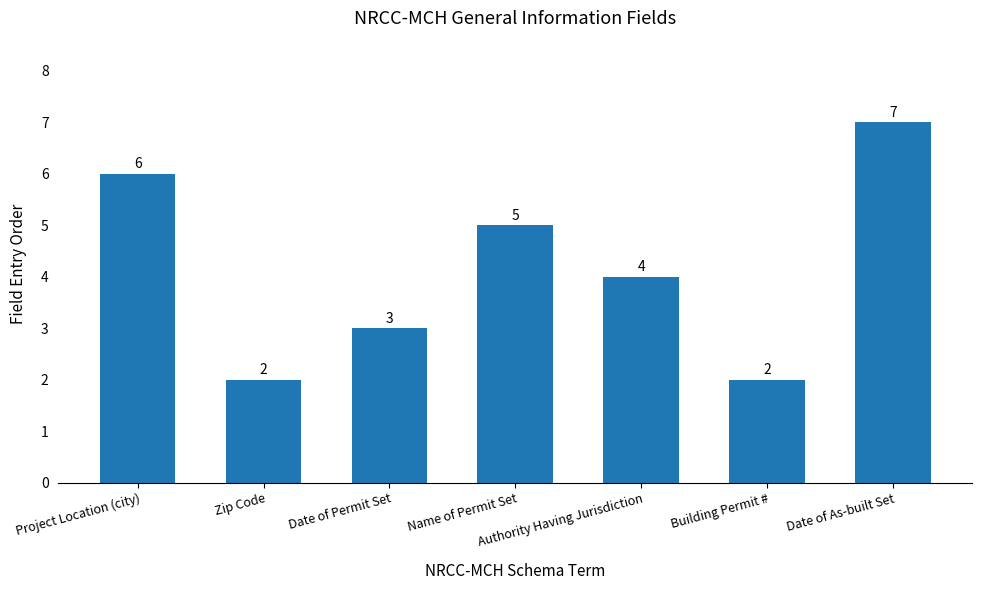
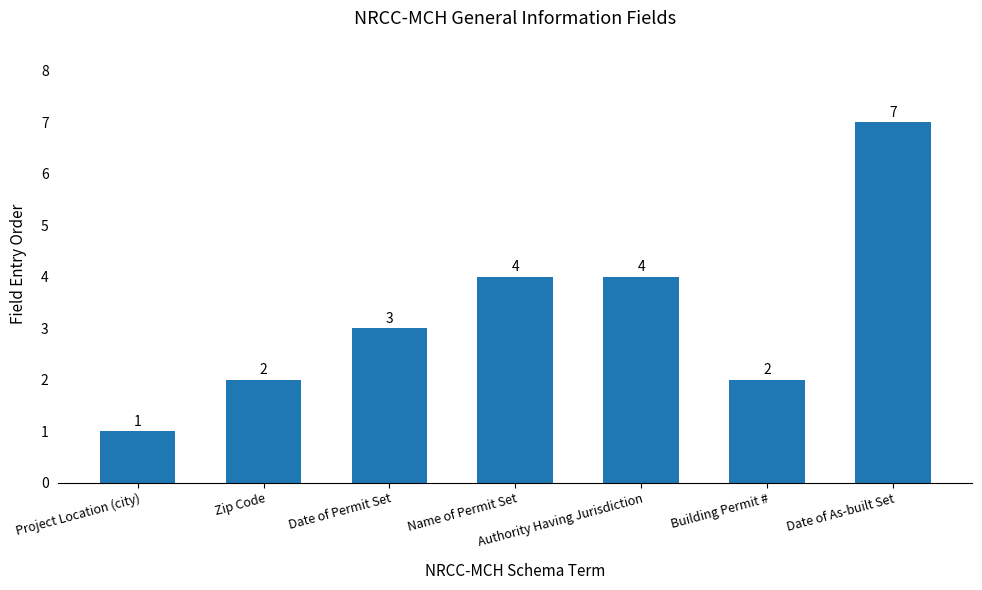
  {
-   "Project Location (city)": 6,
+   "Project Location (city)": 1,
    "Zip Code": 2,
    "Date of Permit Set": 3,
-   "Name of Permit Set": 5,
+   "Name of Permit Set": 4,
    "Authority Having Jurisdiction": 4,
    "Building Permit #": 2,
    "Date of As-built Set": 7
  }
